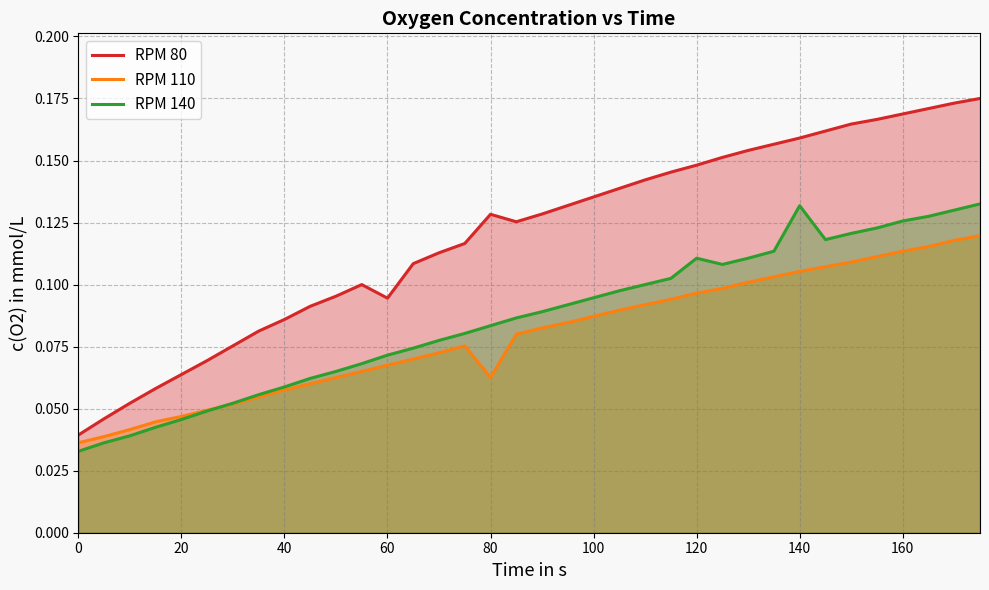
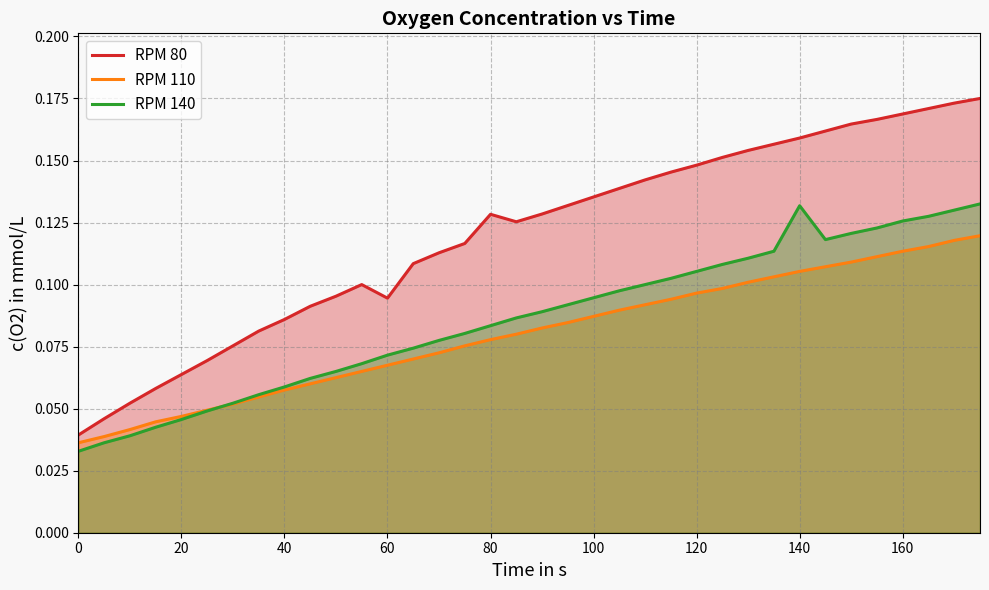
  {
    "RPM 80": {
      "0": 0.039,
      "20": 0.064,
      "40": 0.086,
      "60": 0.095,
      "80": 0.128,
      "100": 0.135,
      "120": 0.148,
      "140": 0.159,
      "160": 0.169
    },
    "RPM 110": {
      "0": 0.036,
      "20": 0.047,
      "40": 0.058,
      "60": 0.068,
-     "80": 0.063,
+     "80": 0.078,
      "100": 0.087,
      "120": 0.097,
      "140": 0.105,
      "160": 0.113
    },
    "RPM 140": {
      "0": 0.033,
      "20": 0.046,
      "40": 0.059,
      "60": 0.072,
      "80": 0.083,
      "100": 0.095,
-     "120": 0.111,
+     "120": 0.105,
      "140": 0.132,
      "160": 0.126
    }
  }
